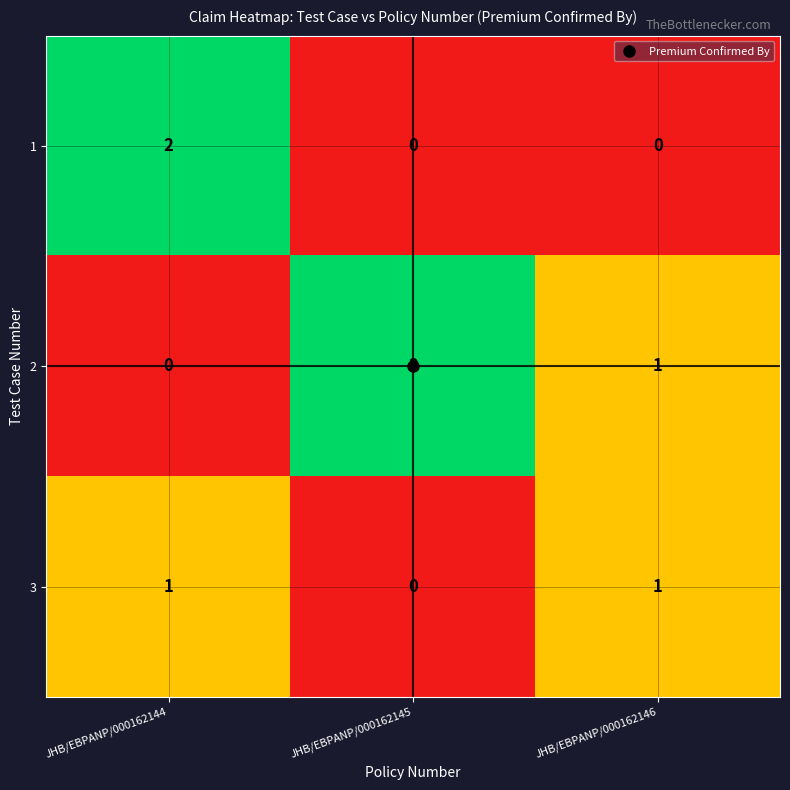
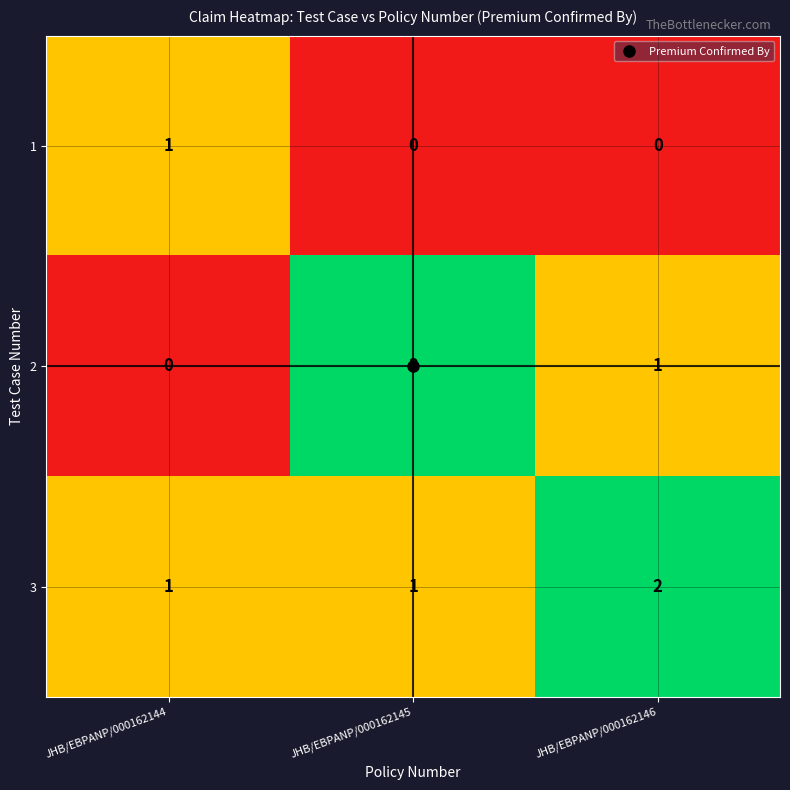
  {
    "1": {
-     "JHB/EBPANP/000162144": 2,
+     "JHB/EBPANP/000162144": 1,
      "JHB/EBPANP/000162145": 0,
      "JHB/EBPANP/000162146": 0
    },
    "2": {
      "JHB/EBPANP/000162144": 0,
      "JHB/EBPANP/000162146": 1
    },
    "3": {
      "JHB/EBPANP/000162144": 1,
-     "JHB/EBPANP/000162145": 0,
-     "JHB/EBPANP/000162146": 1
+     "JHB/EBPANP/000162145": 1,
+     "JHB/EBPANP/000162146": 2
    }
  }
